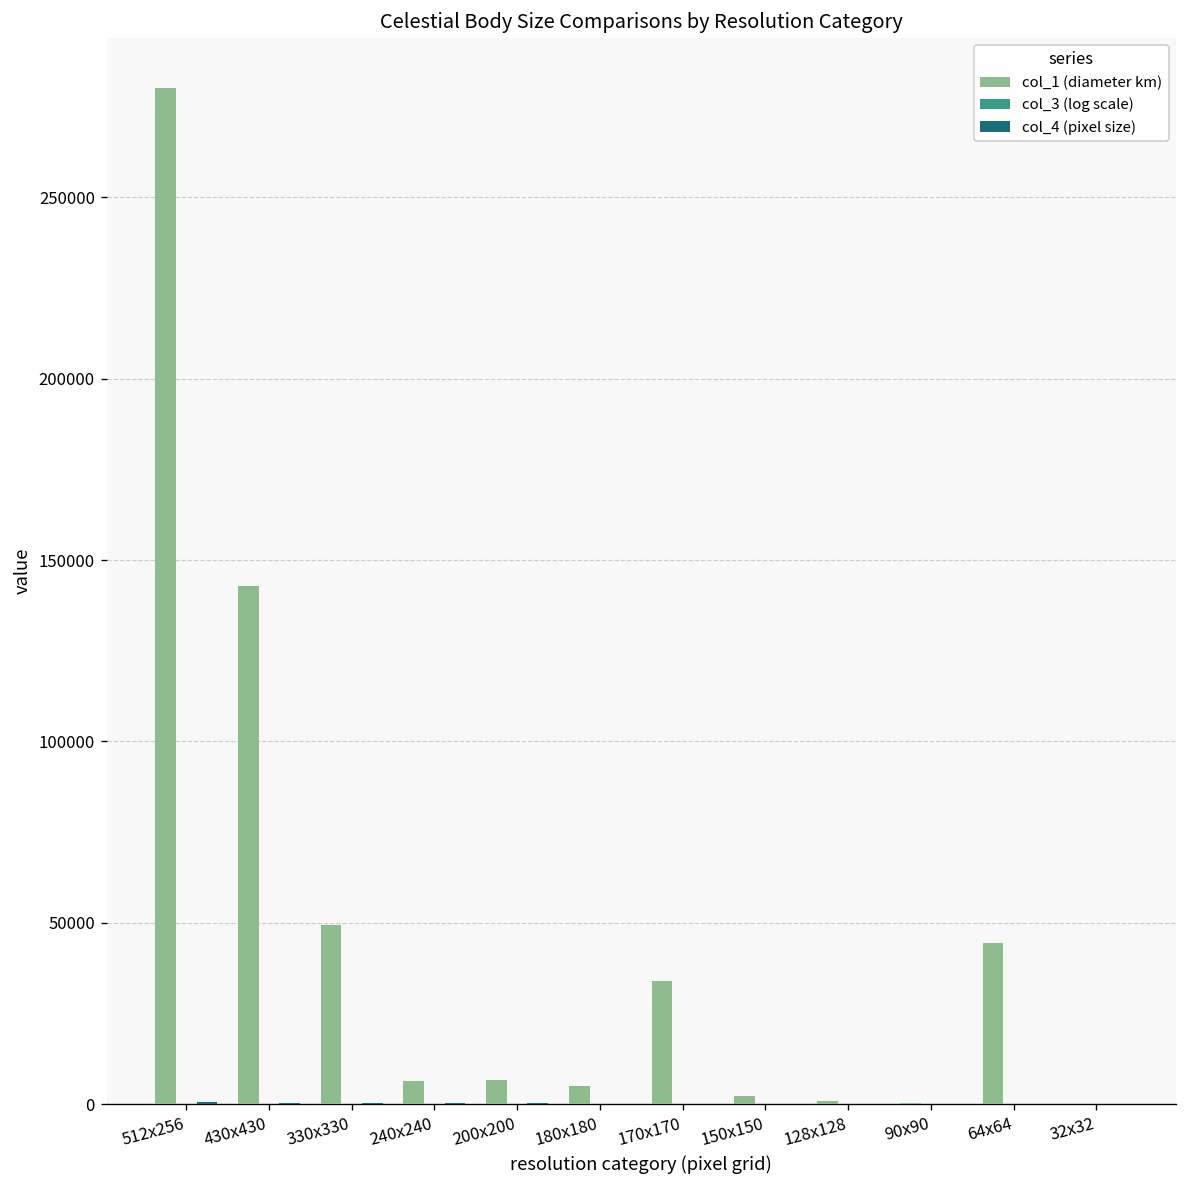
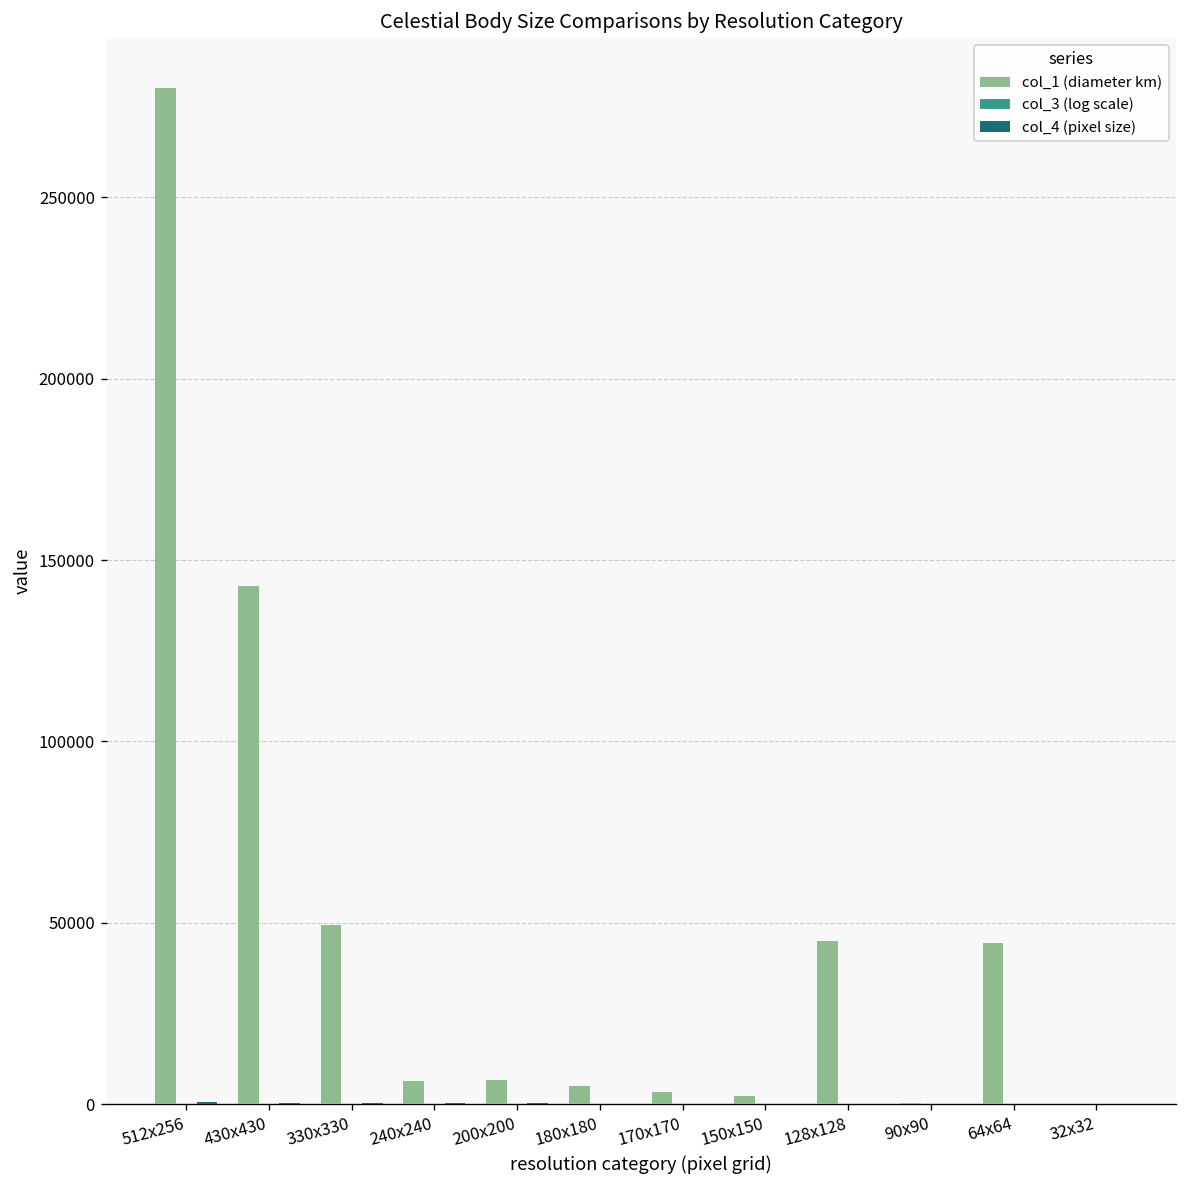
  {
    "col_1 (diameter km)": {
      "512x256": 280000,
      "430x430": 143000,
      "330x330": 50000,
      "240x240": 6000,
      "200x200": 7000,
      "180x180": 5000,
-     "170x170": 34000,
+     "170x170": 3000,
      "150x150": 2000,
-     "128x128": 1000,
+     "128x128": 45000,
      "64x64": 44000
    }
  }
